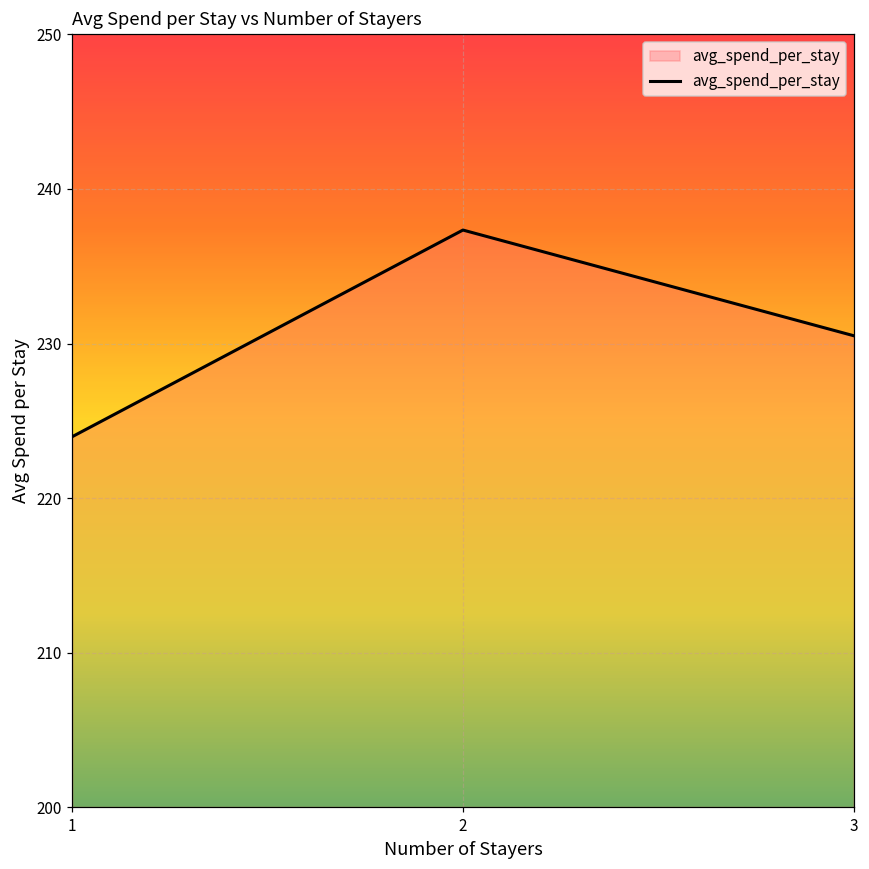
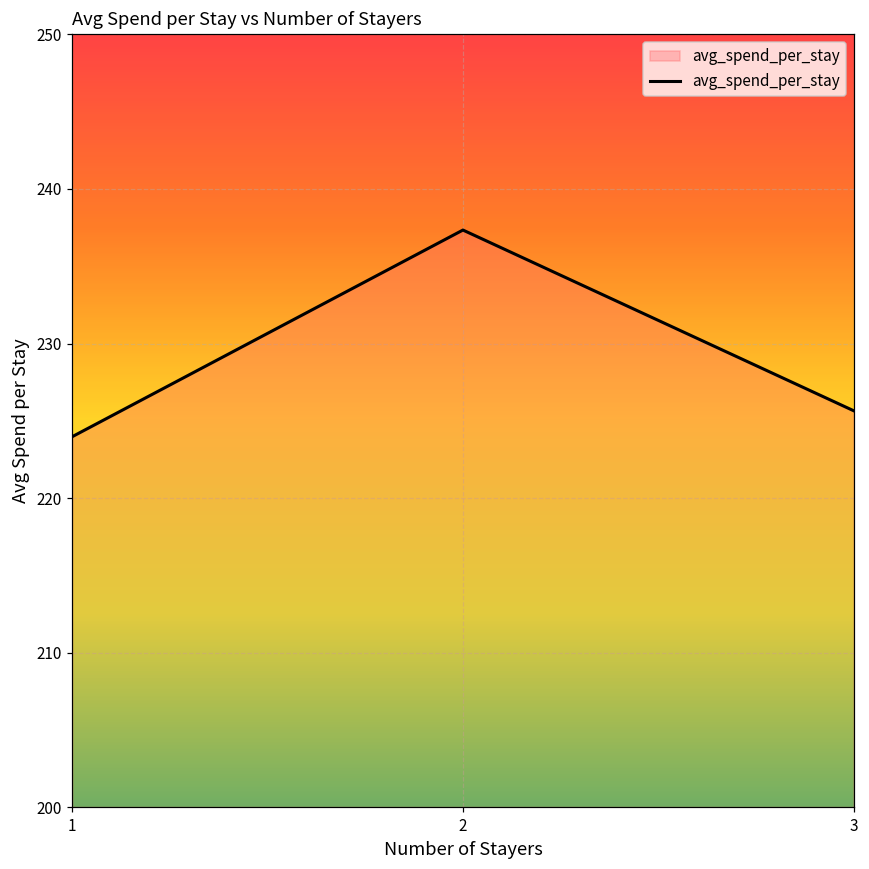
  {
    "1": 224.0,
    "2": 237.3,
-   "3": 230.5
+   "3": 225.6
  }
